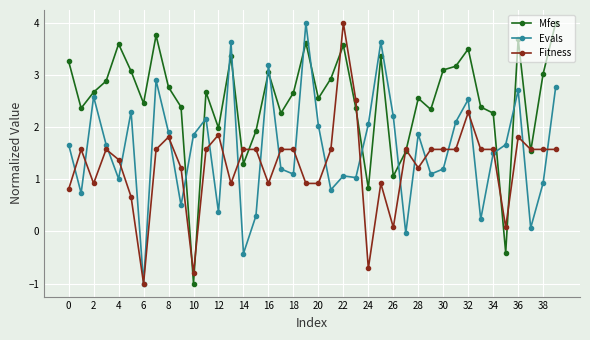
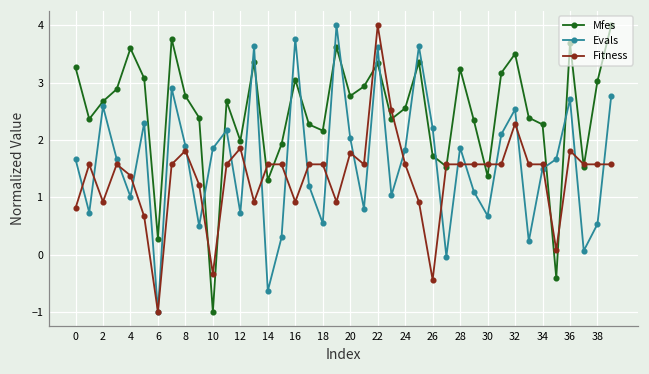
  {
    "Mfes": {
      "0": 3.3,
      "2": 2.7,
      "4": 3.6,
-     "6": 2.5,
+     "6": 0.3,
      "8": 2.8,
      "10": -1.0,
      "12": 2.0,
      "14": 1.3,
      "16": 3.1,
-     "18": 2.7,
-     "20": 2.6,
-     "22": 3.6,
-     "24": 0.8,
-     "26": 1.1,
-     "28": 2.6,
-     "30": 3.1,
+     "18": 2.2,
+     "20": 2.8,
+     "22": 3.3,
+     "24": 2.6,
+     "26": 1.7,
+     "28": 3.2,
+     "30": 1.4,
      "32": 3.5,
      "34": 2.3,
      "38": 3.0
    },
    "Evals": {
      "0": 1.7,
      "2": 2.6,
      "4": 1.0,
      "8": 1.9,
      "10": 1.9,
-     "12": 0.4,
-     "14": -0.4,
-     "16": 3.2,
-     "18": 1.1,
+     "12": 0.7,
+     "14": -0.6,
+     "16": 3.8,
+     "18": 0.5,
      "20": 2.0,
-     "22": 1.1,
-     "24": 2.1,
+     "22": 3.6,
+     "24": 1.8,
      "26": 2.2,
      "28": 1.9,
-     "30": 1.2,
+     "30": 0.7,
      "32": 2.5,
      "34": 1.5,
      "36": 2.7,
-     "38": 0.9
+     "38": 0.5
    },
    "Fitness": {
      "0": 0.8,
      "2": 0.9,
      "4": 1.4,
      "8": 1.8,
-     "10": -0.8,
+     "10": -0.3,
      "12": 1.9,
      "14": 1.6,
      "16": 0.9,
      "18": 1.6,
-     "20": 0.9,
+     "20": 1.8,
      "22": 4.0,
-     "24": -0.7,
-     "26": 0.1,
-     "28": 1.2,
+     "24": 1.6,
+     "26": -0.4,
+     "28": 1.6,
      "30": 1.6,
      "32": 2.3,
      "34": 1.6,
      "36": 1.8,
      "38": 1.6
    }
  }
